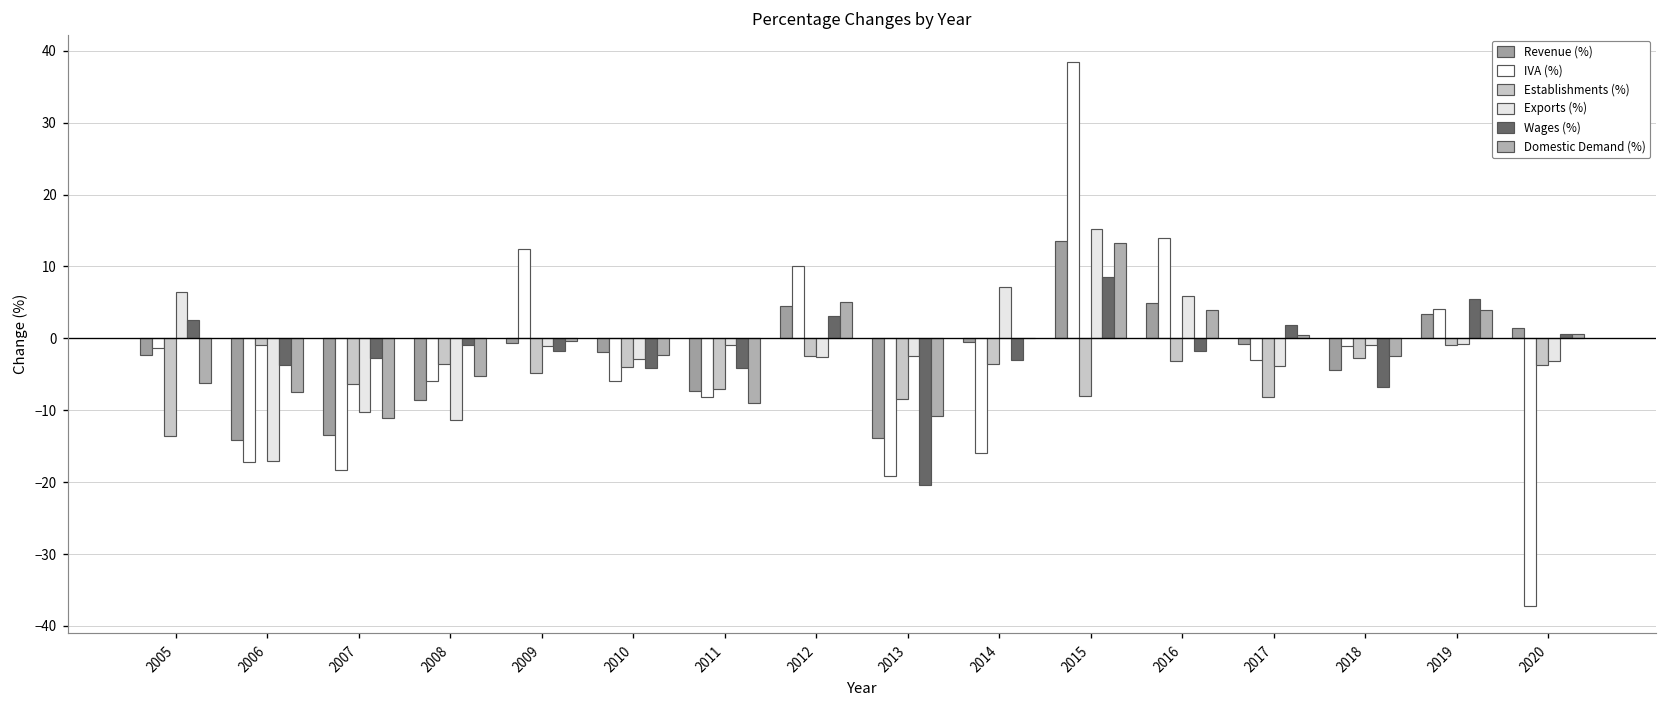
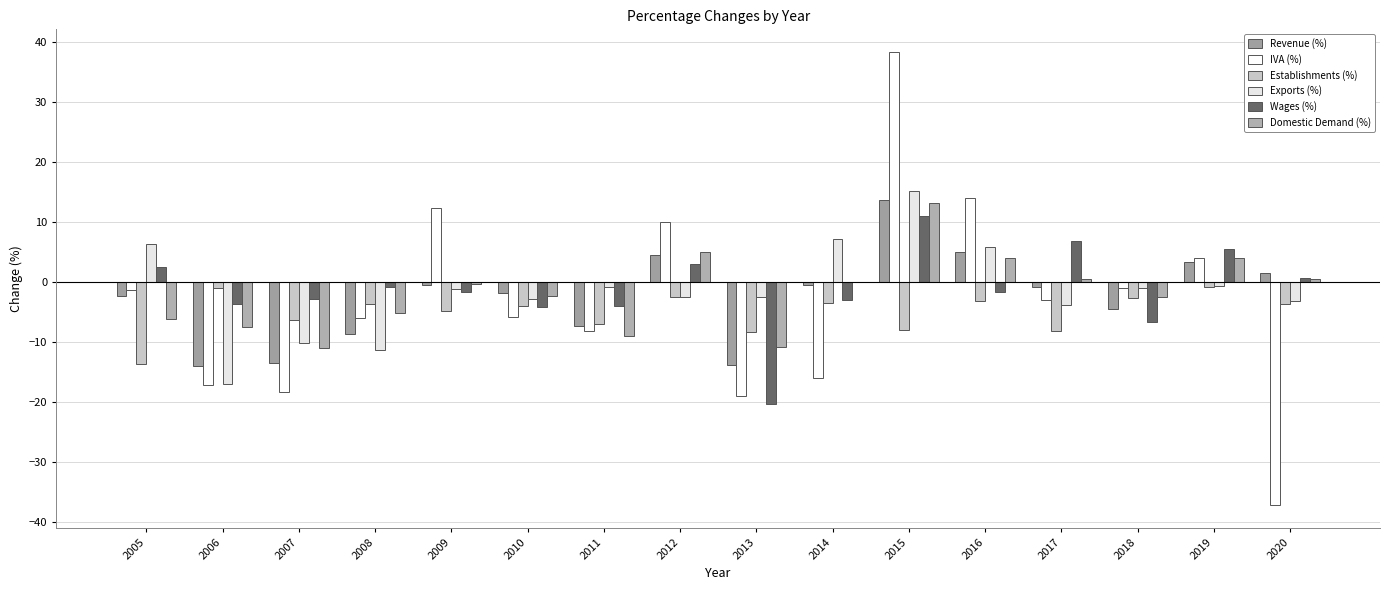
  {
    "Wages (%)": {
      "2005": 3,
      "2006": -4,
      "2007": -3,
      "2008": -1,
      "2009": -2,
      "2010": -4,
      "2011": -4,
      "2012": 3,
      "2013": -20,
      "2014": -3,
-     "2015": 8,
+     "2015": 11,
      "2016": -2,
-     "2017": 2,
+     "2017": 7,
      "2018": -7,
      "2019": 5,
      "2020": 1
    }
  }
